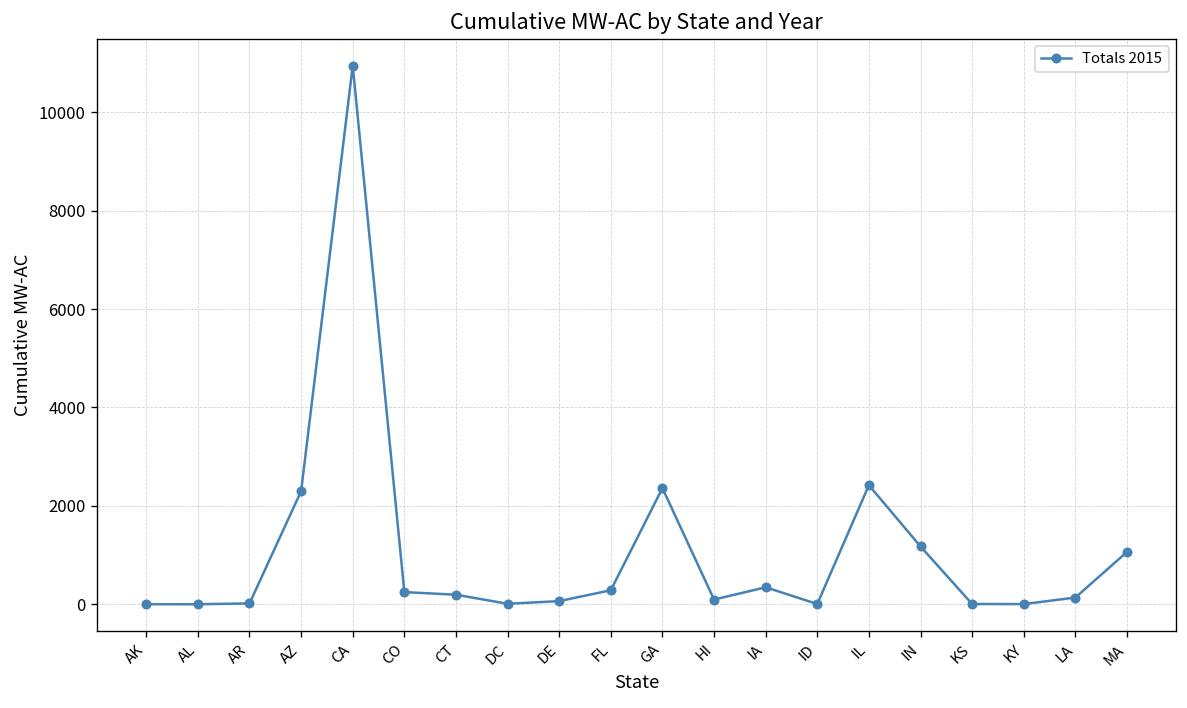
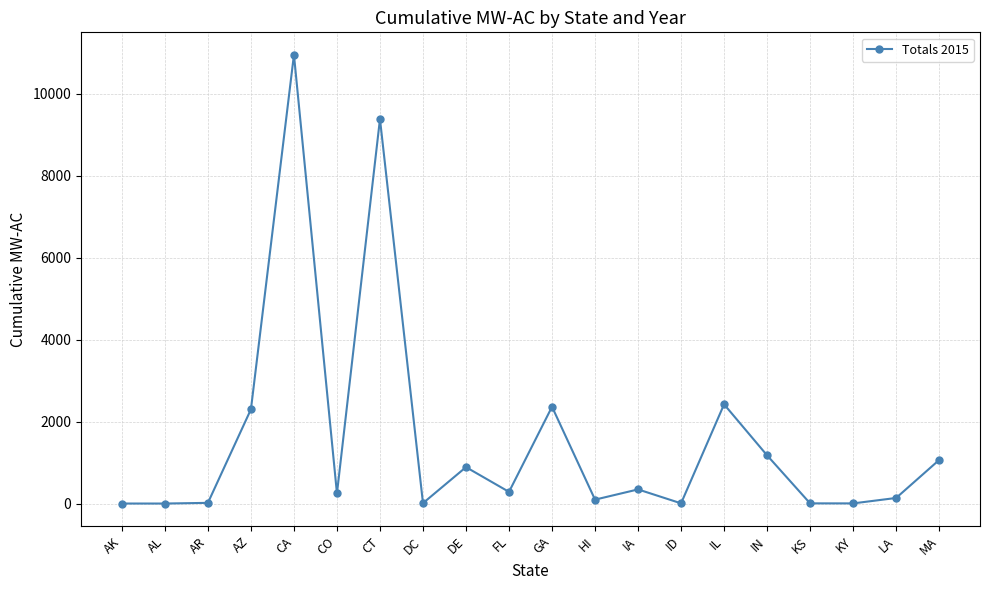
  {
    "AK": 0,
    "AL": 0,
    "AR": 0,
    "AZ": 2300,
    "CA": 10900,
    "CO": 200,
-   "CT": 200,
+   "CT": 9400,
    "DC": 0,
-   "DE": 100,
+   "DE": 900,
    "FL": 300,
    "GA": 2400,
    "HI": 100,
    "IA": 300,
    "ID": 0,
    "IL": 2400,
    "IN": 1200,
    "KS": 0,
    "KY": 0,
    "LA": 100,
    "MA": 1100
  }
